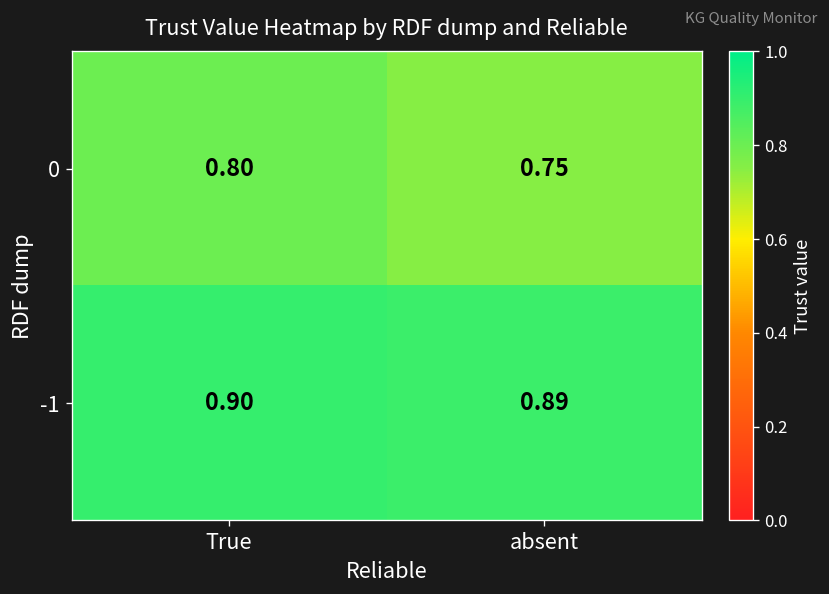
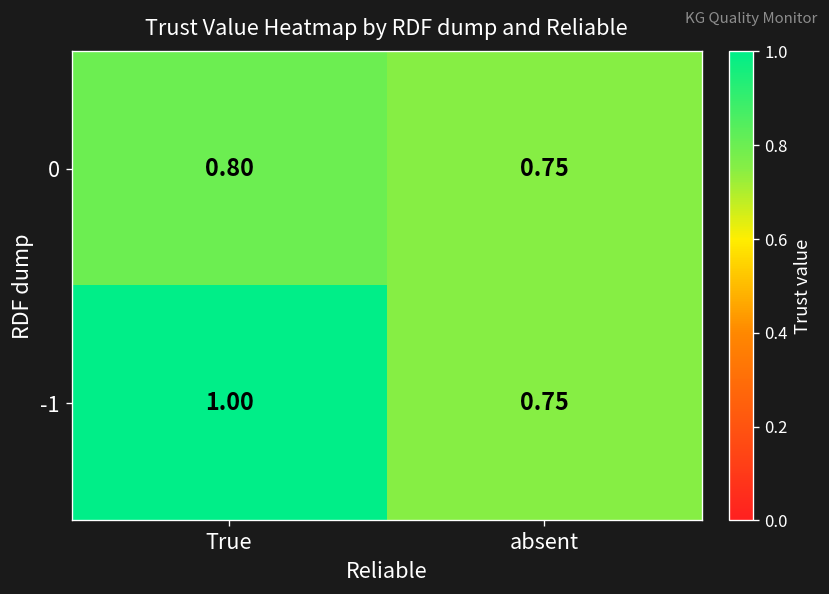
  {
    "0": {
      "True": 0.80,
      "absent": 0.75
    },
    "-1": {
-     "True": 0.90,
-     "absent": 0.89
+     "True": 1.00,
+     "absent": 0.75
    }
  }
